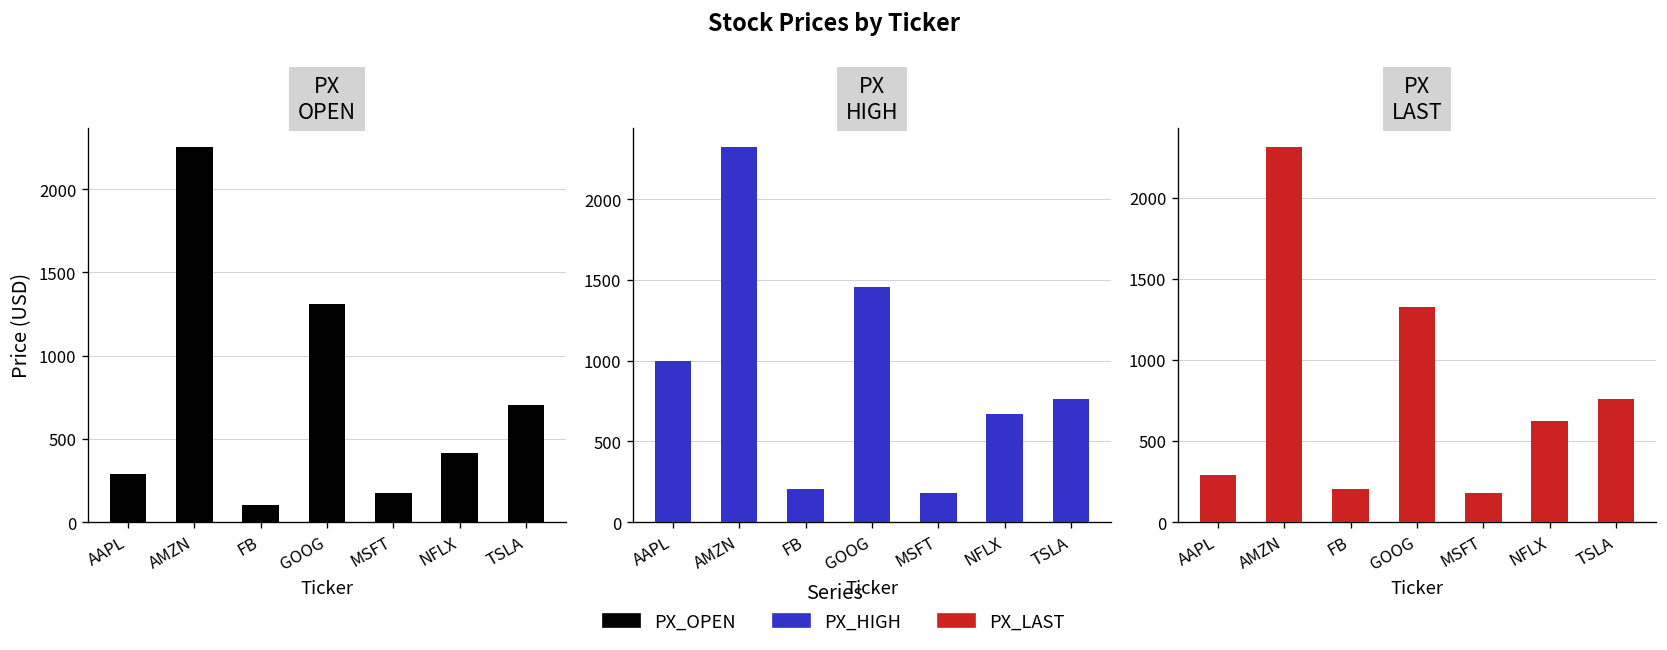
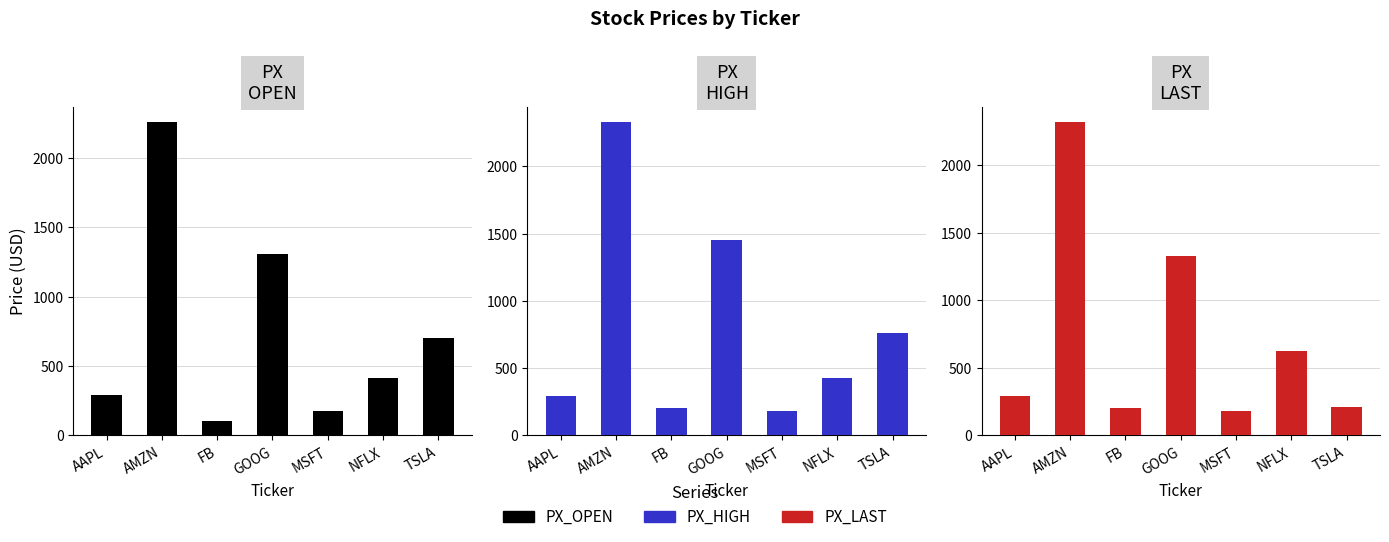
  {
    "PX OPEN": {
      "AAPL": 290,
      "AMZN": 2260,
      "FB": 100,
      "GOOG": 1310,
      "MSFT": 170,
      "NFLX": 420,
      "TSLA": 700
    },
    "PX HIGH": {
-     "AAPL": 1000,
+     "AAPL": 290,
      "AMZN": 2330,
      "FB": 210,
      "GOOG": 1460,
      "MSFT": 180,
-     "NFLX": 670,
+     "NFLX": 430,
      "TSLA": 760
    },
    "PX LAST": {
      "AAPL": 290,
      "AMZN": 2320,
      "FB": 210,
      "GOOG": 1330,
      "MSFT": 180,
      "NFLX": 630,
-     "TSLA": 760
+     "TSLA": 210
    }
  }
